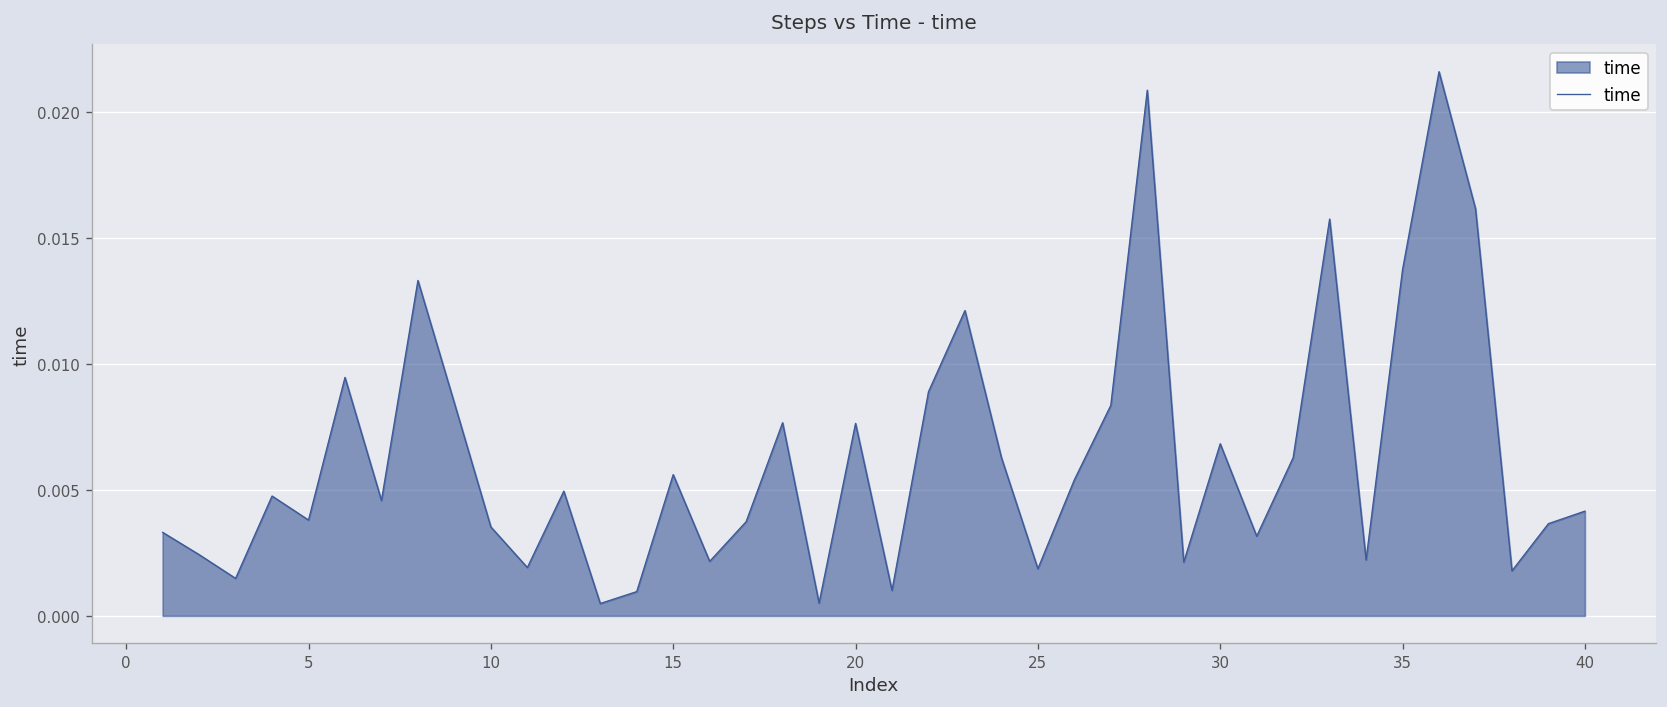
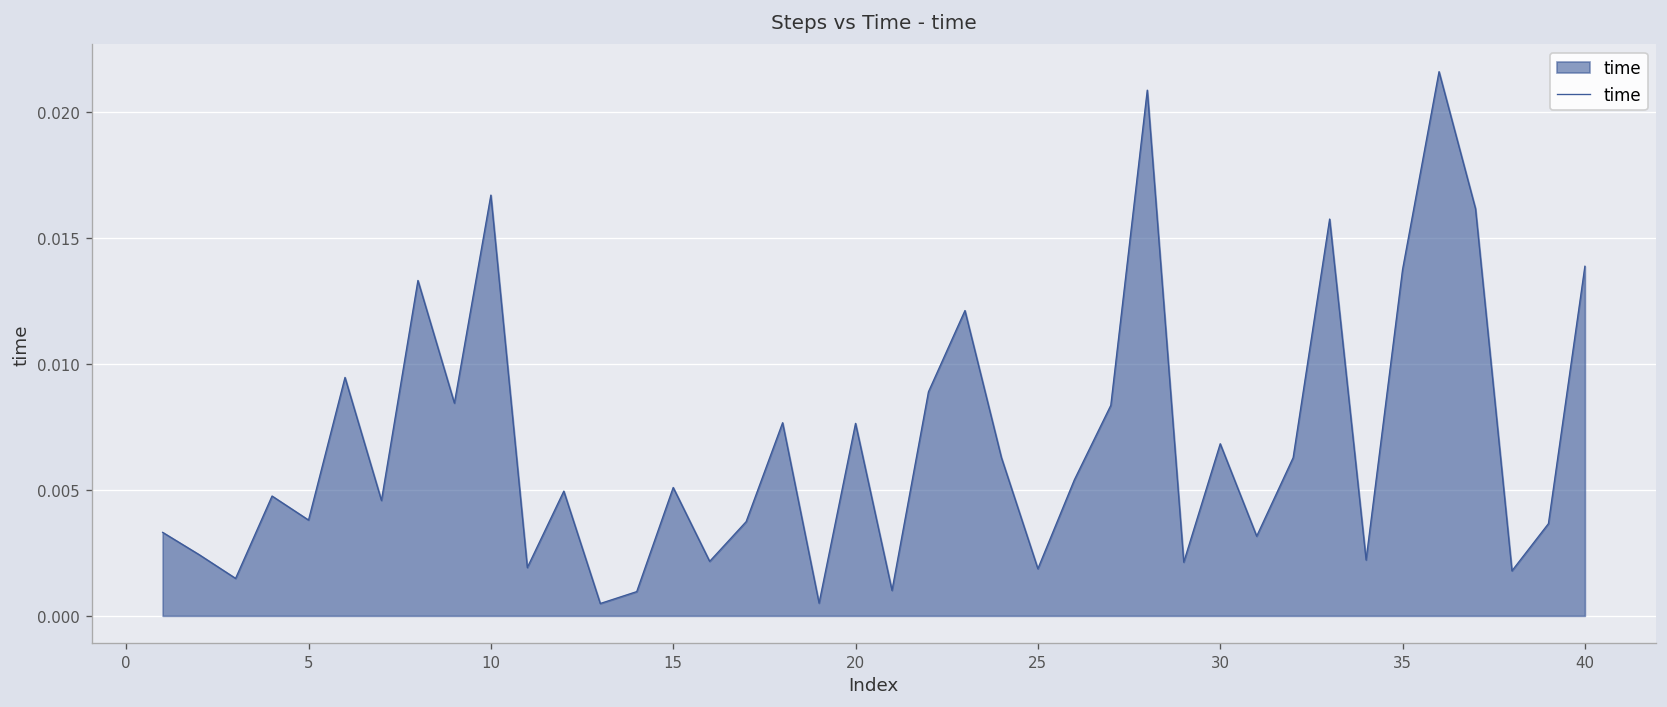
  {
    "5": 0.0038,
-   "10": 0.0035,
-   "15": 0.0056,
+   "10": 0.0167,
+   "15": 0.0051,
    "20": 0.0076,
    "25": 0.0019,
    "30": 0.0068,
    "35": 0.0137,
-   "40": 0.0042
+   "40": 0.0139
  }
